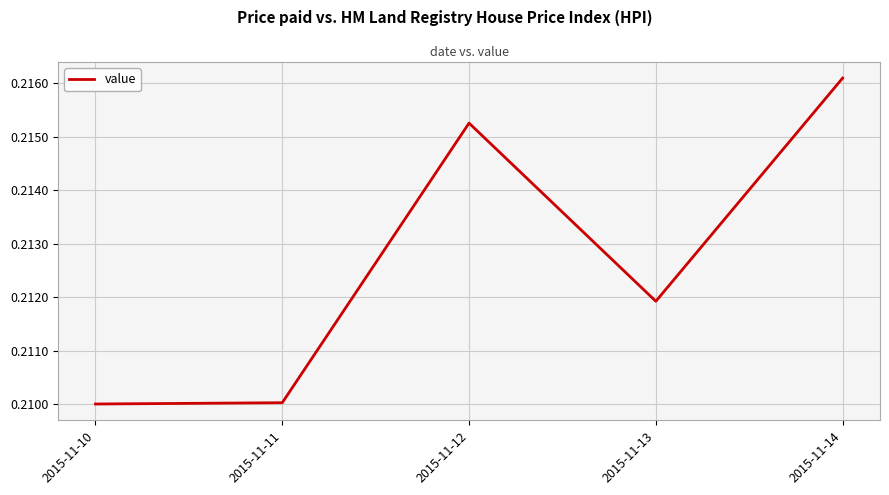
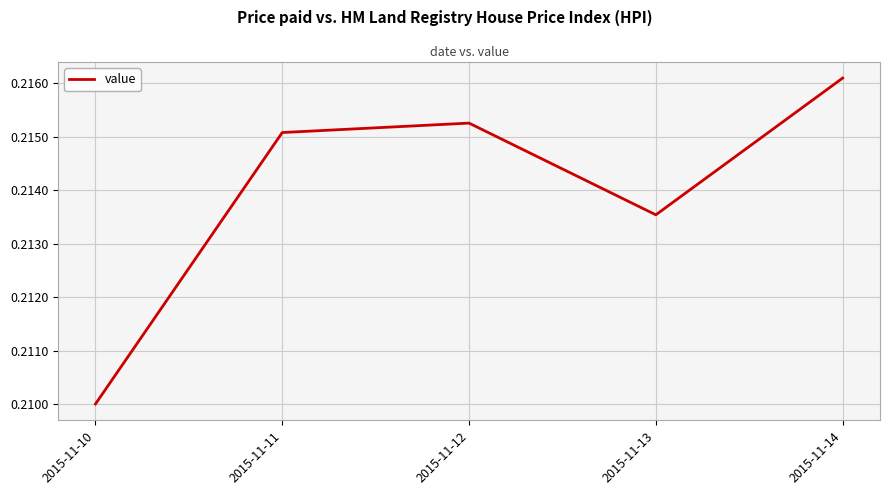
  {
    "2015-11-10": 0.2100,
-   "2015-11-11": 0.2100,
+   "2015-11-11": 0.2151,
    "2015-11-12": 0.2153,
-   "2015-11-13": 0.2119,
+   "2015-11-13": 0.2135,
    "2015-11-14": 0.2161
  }
